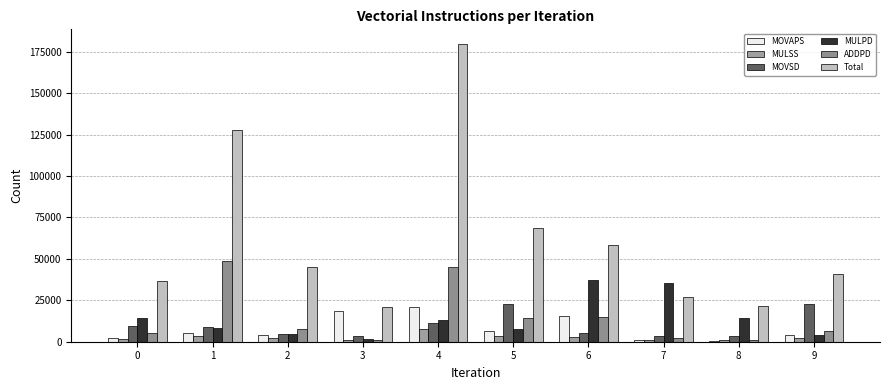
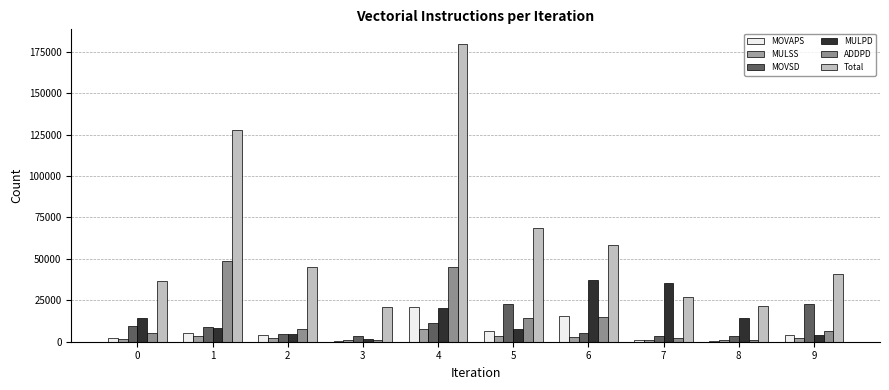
  {
    "MOVAPS": {
      "0": 2000,
      "1": 5000,
      "2": 4000,
-     "3": 19000,
+     "3": 0,
      "4": 21000,
      "5": 6000,
      "6": 15000,
      "9": 4000
    },
    "MOVSD": {
      "0": 10000,
      "1": 9000,
      "2": 5000,
      "3": 3000,
      "4": 11000,
      "5": 23000,
      "6": 5000,
      "7": 3000,
      "8": 3000,
      "9": 23000
    },
    "MULPD": {
      "0": 14000,
      "1": 8000,
      "2": 5000,
      "3": 2000,
-     "4": 13000,
+     "4": 20000,
      "5": 8000,
      "6": 37000,
      "7": 35000,
      "8": 14000,
      "9": 4000
    }
  }
